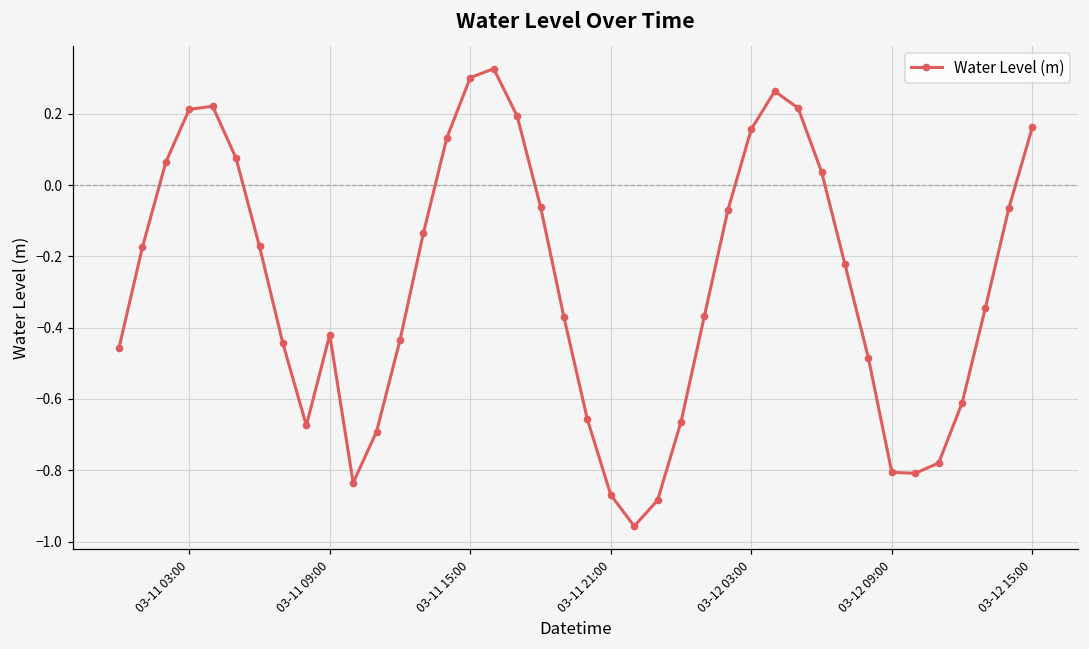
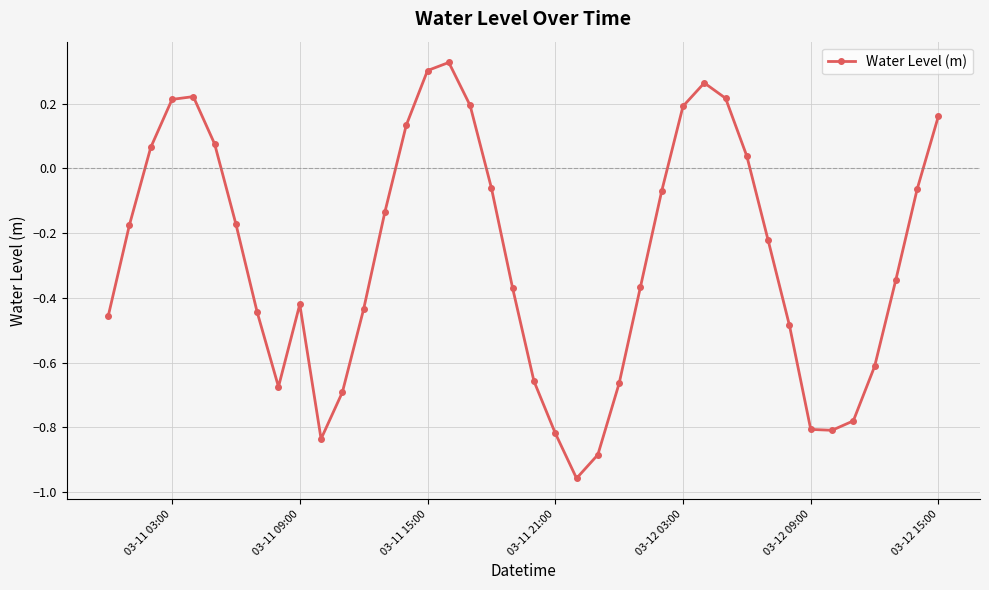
  {
    "03-11 03:00": 0.21,
    "03-11 09:00": -0.42,
    "03-11 15:00": 0.30,
-   "03-11 21:00": -0.87,
-   "03-12 03:00": 0.16,
+   "03-11 21:00": -0.82,
+   "03-12 03:00": 0.19,
    "03-12 09:00": -0.81,
    "03-12 15:00": 0.16
  }
